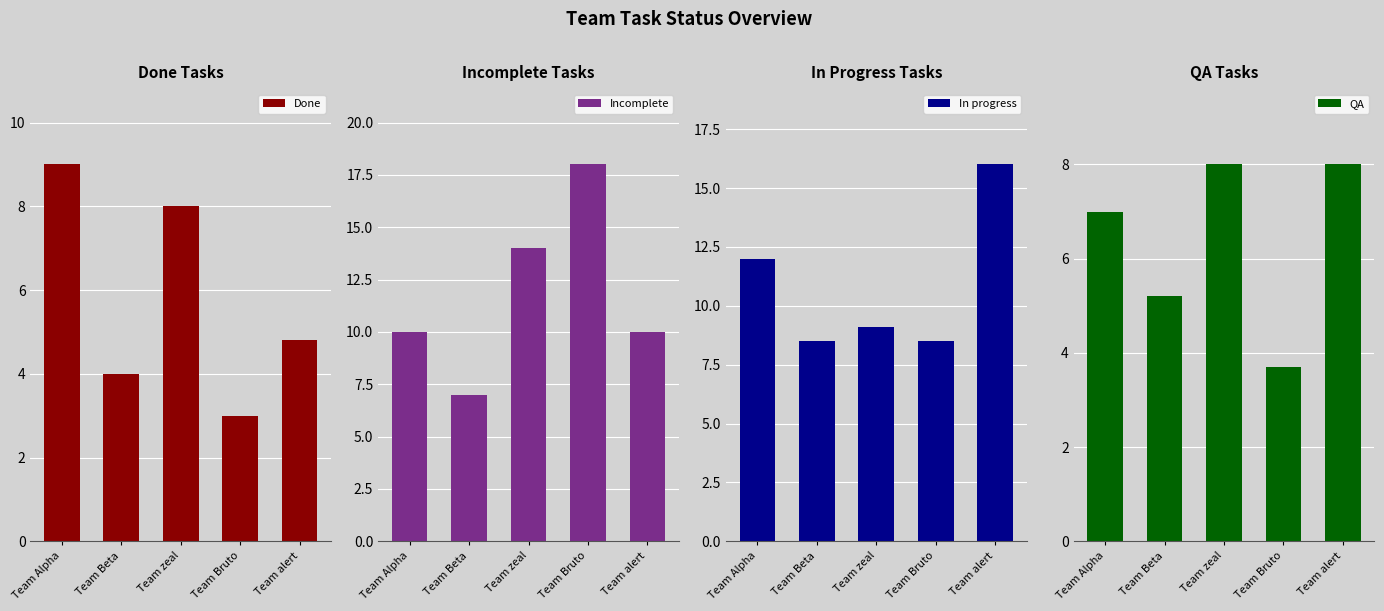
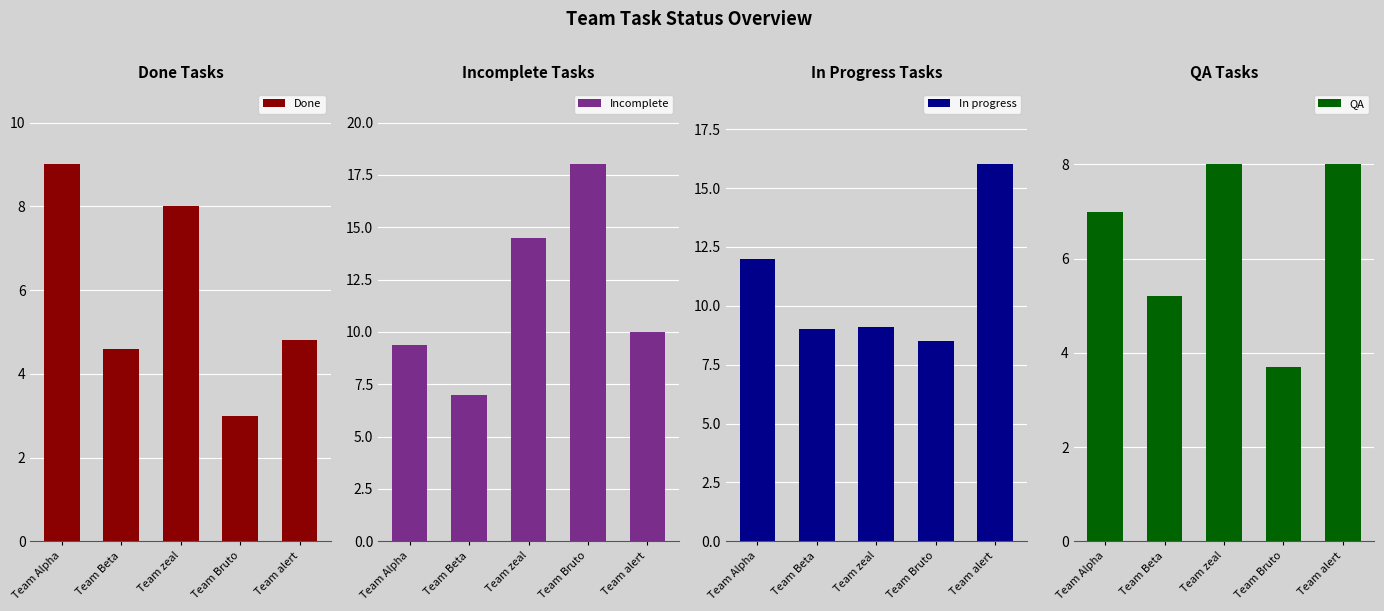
  {
    "Done Tasks": {
      "Team Alpha": 9.0,
-     "Team Beta": 4.0,
+     "Team Beta": 4.6,
      "Team zeal": 8.0,
      "Team Bruto": 3.0,
      "Team alert": 4.8
    },
    "Incomplete Tasks": {
-     "Team Alpha": 10.0,
+     "Team Alpha": 9.4,
      "Team Beta": 7.0,
-     "Team zeal": 14.0,
+     "Team zeal": 14.5,
      "Team Bruto": 18.0,
      "Team alert": 10.0
    },
    "In Progress Tasks": {
      "Team Alpha": 12.0,
-     "Team Beta": 8.5,
+     "Team Beta": 9.0,
      "Team zeal": 9.1,
      "Team Bruto": 8.5,
      "Team alert": 16.0
    },
    "QA Tasks": {
      "Team Alpha": 7.0,
      "Team Beta": 5.2,
      "Team zeal": 8.0,
      "Team Bruto": 3.7,
      "Team alert": 8.0
    }
  }
